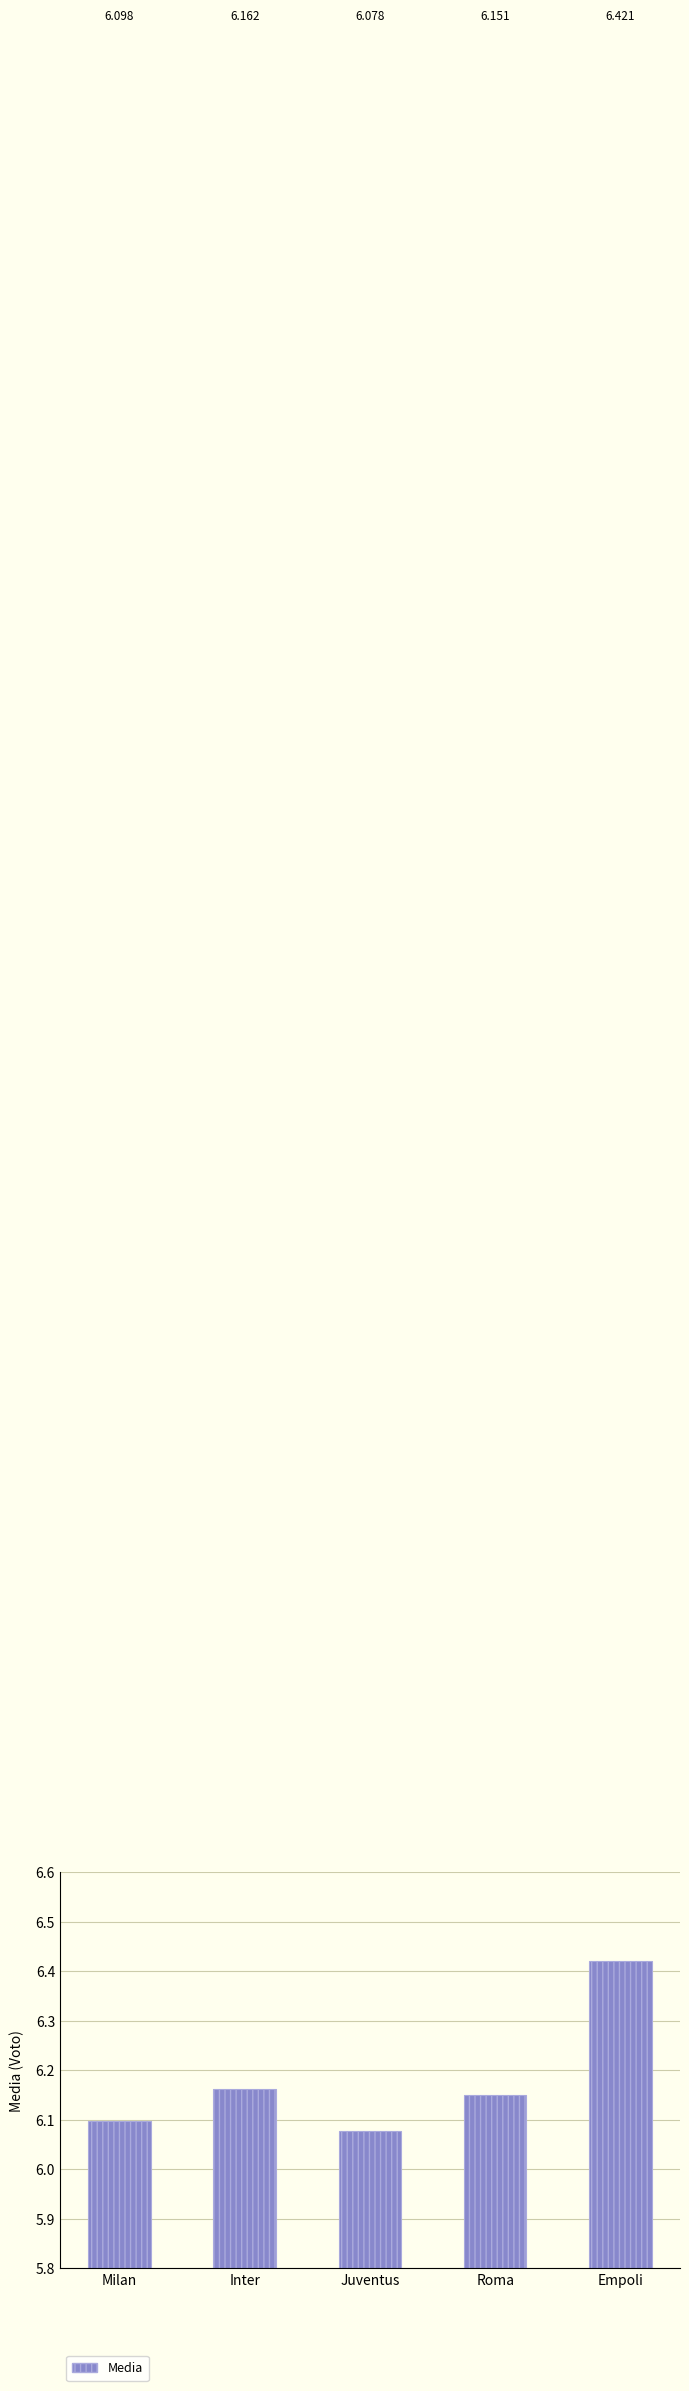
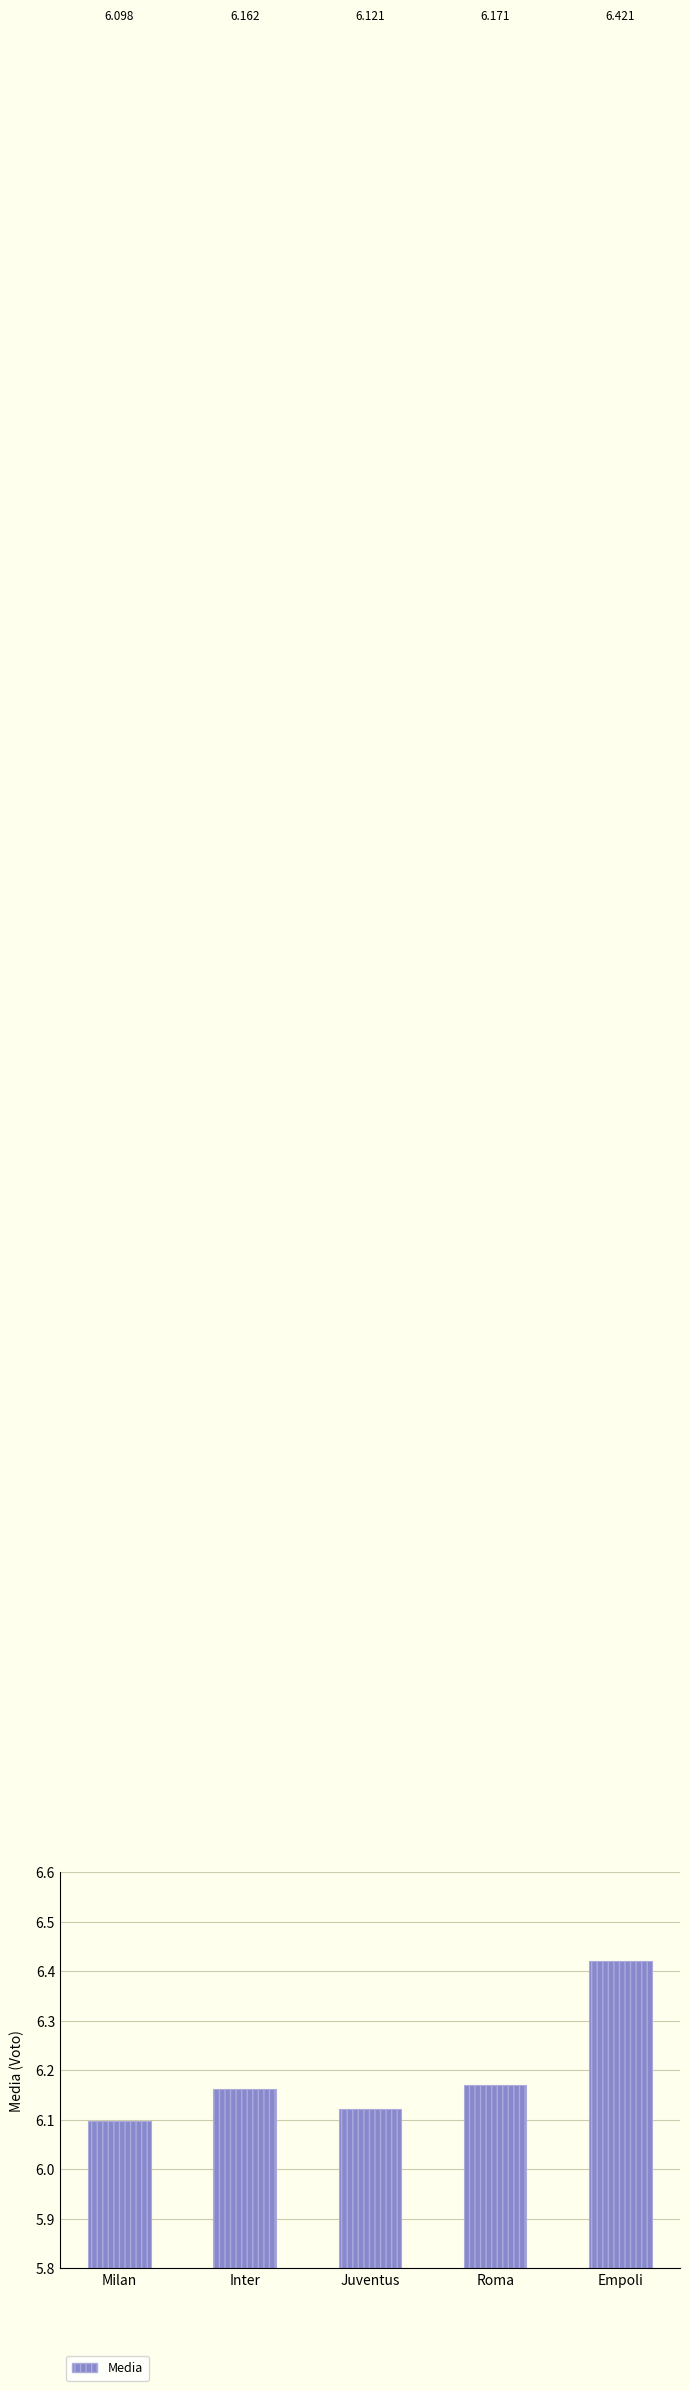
  {
-   "Juventus": 6.078,
-   "Roma": 6.151
+   "Juventus": 6.121,
+   "Roma": 6.171
  }
